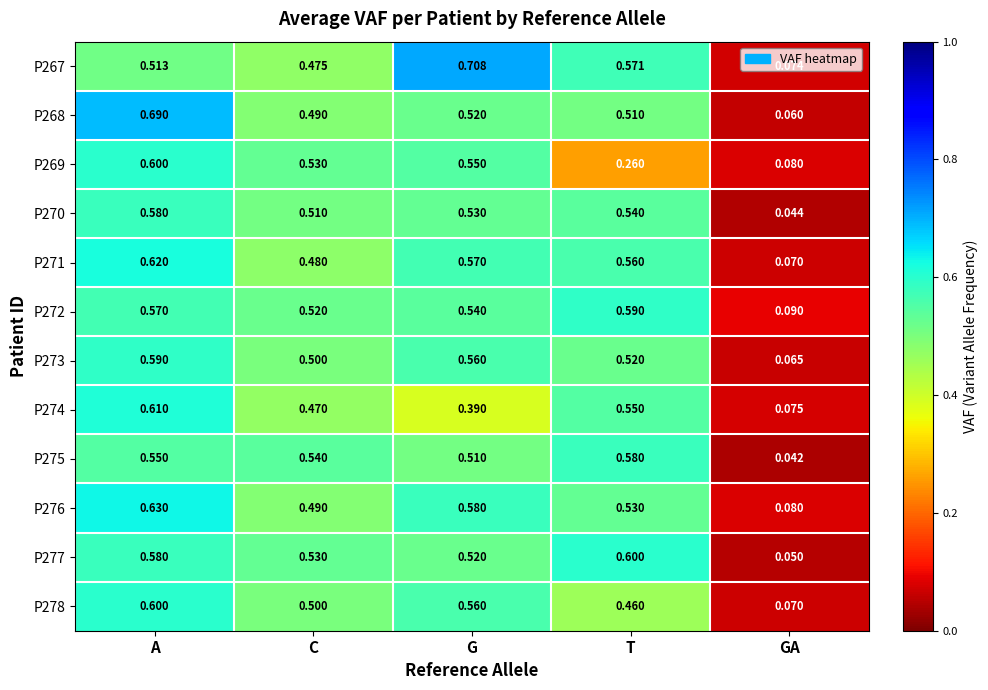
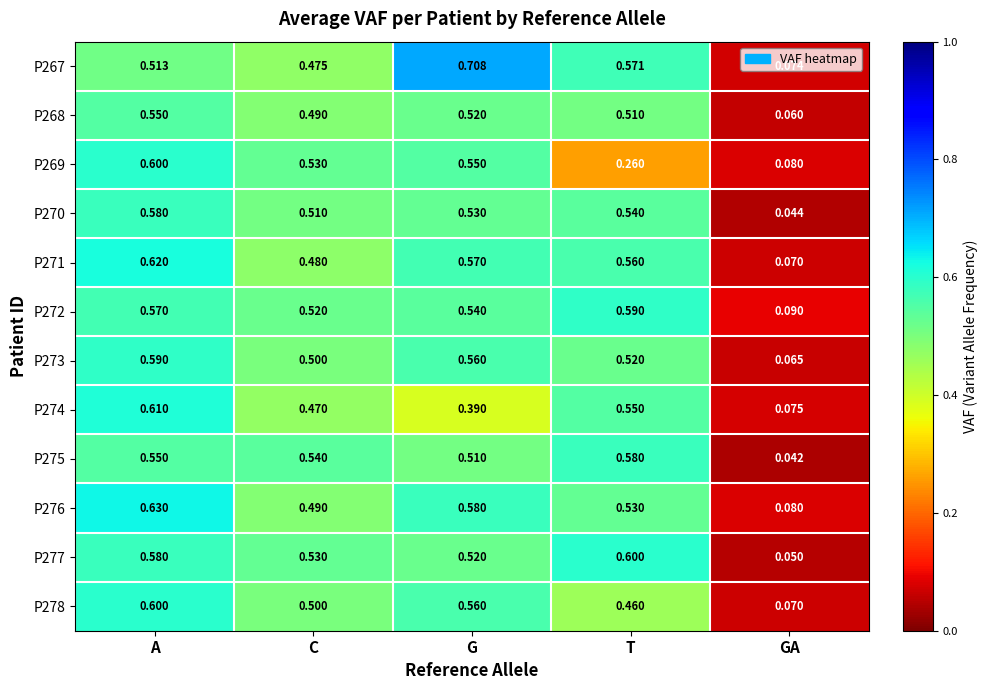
  {
    "P267": {
      "A": 0.513,
      "C": 0.475,
      "G": 0.708,
      "T": 0.571
    },
    "P268": {
-     "A": 0.690,
+     "A": 0.550,
      "C": 0.490,
      "G": 0.520,
      "T": 0.510,
      "GA": 0.060
    },
    "P269": {
      "A": 0.600,
      "C": 0.530,
      "G": 0.550,
      "T": 0.260,
      "GA": 0.080
    },
    "P270": {
      "A": 0.580,
      "C": 0.510,
      "G": 0.530,
      "T": 0.540,
      "GA": 0.044
    },
    "P271": {
      "A": 0.620,
      "C": 0.480,
      "G": 0.570,
      "T": 0.560,
      "GA": 0.070
    },
    "P272": {
      "A": 0.570,
      "C": 0.520,
      "G": 0.540,
      "T": 0.590,
      "GA": 0.090
    },
    "P273": {
      "A": 0.590,
      "C": 0.500,
      "G": 0.560,
      "T": 0.520,
      "GA": 0.065
    },
    "P274": {
      "A": 0.610,
      "C": 0.470,
      "G": 0.390,
      "T": 0.550,
      "GA": 0.075
    },
    "P275": {
      "A": 0.550,
      "C": 0.540,
      "G": 0.510,
      "T": 0.580,
      "GA": 0.042
    },
    "P276": {
      "A": 0.630,
      "C": 0.490,
      "G": 0.580,
      "T": 0.530,
      "GA": 0.080
    },
    "P277": {
      "A": 0.580,
      "C": 0.530,
      "G": 0.520,
      "T": 0.600,
      "GA": 0.050
    },
    "P278": {
      "A": 0.600,
      "C": 0.500,
      "G": 0.560,
      "T": 0.460,
      "GA": 0.070
    }
  }
